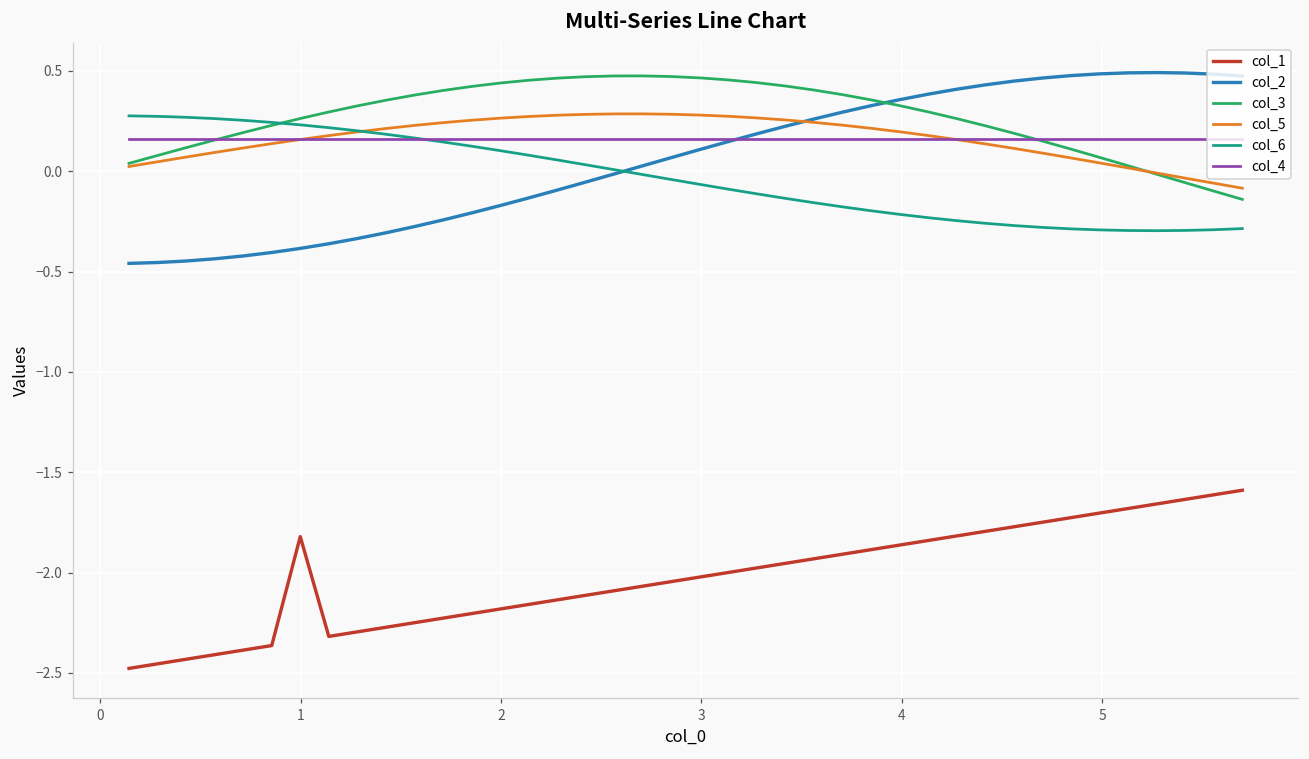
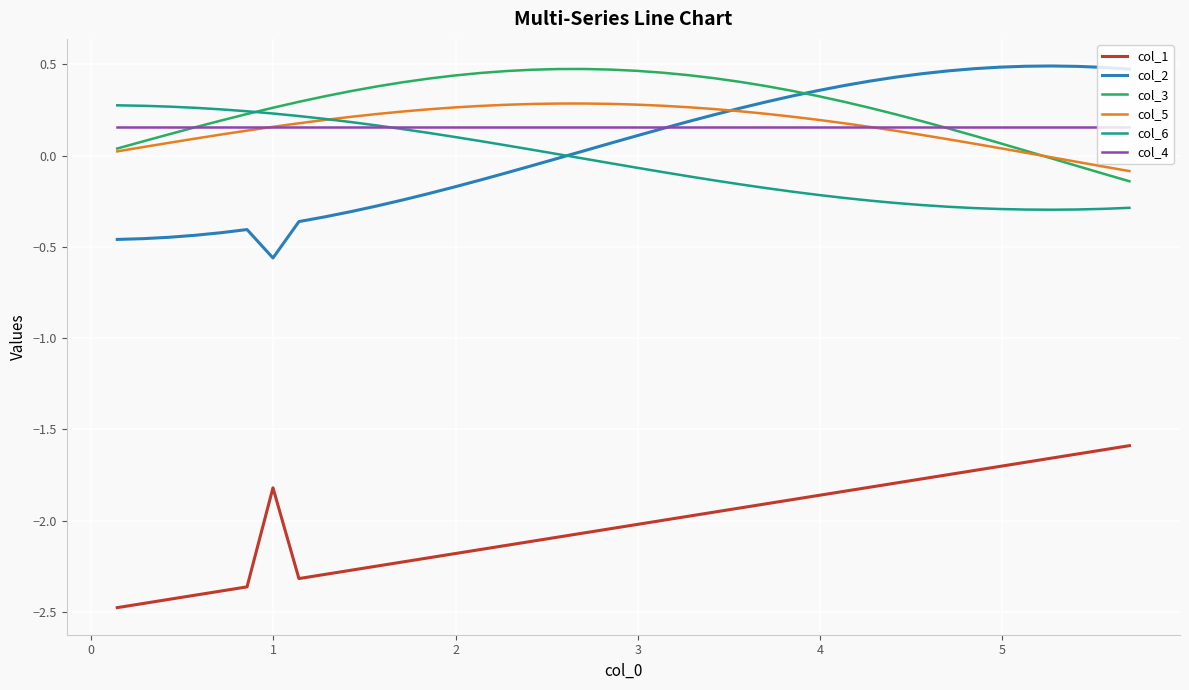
  {
    "col_1": {
      "1": -1.82
    },
    "col_2": {
-     "1": -0.38
+     "1": -0.56
    }
  }
